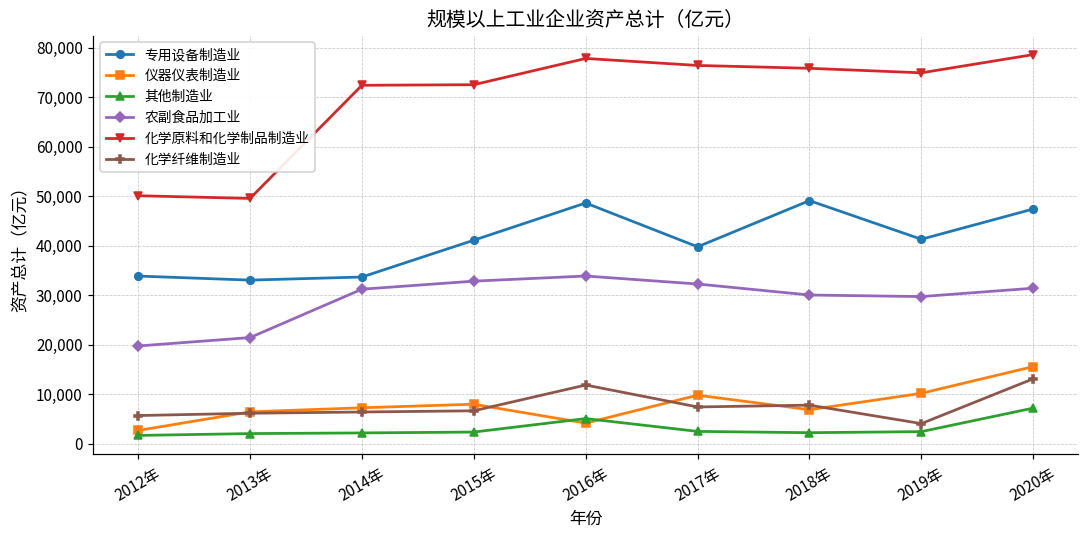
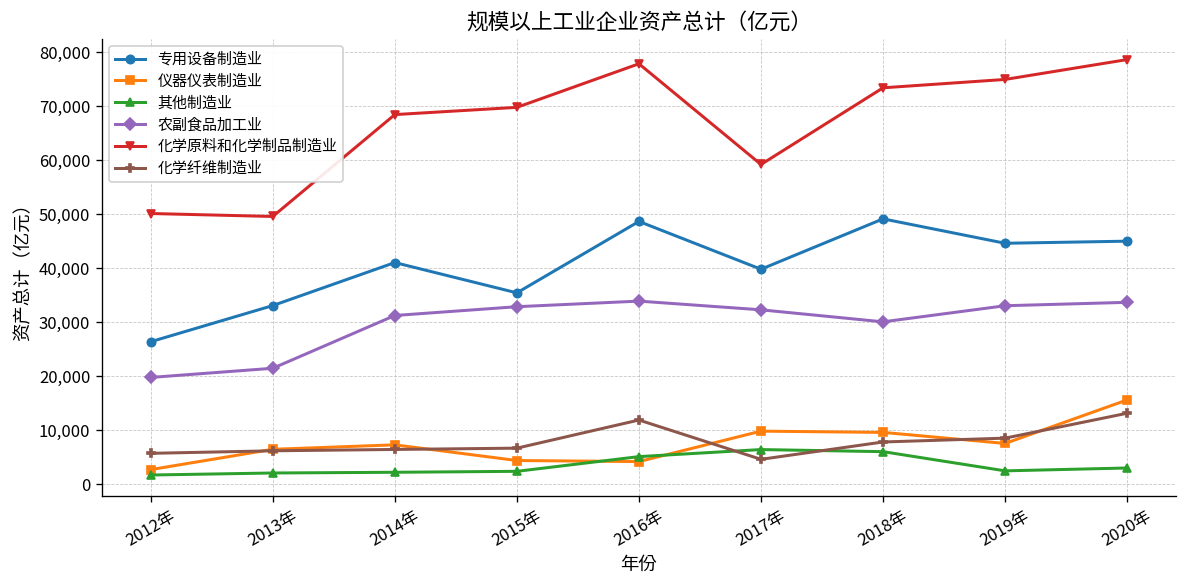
  {
    "专用设备制造业": {
-     "2012年": "34,000",
+     "2012年": "26,000",
      "2013年": "33,000",
-     "2014年": "34,000",
-     "2015年": "41,000",
+     "2014年": "41,000",
+     "2015年": "35,000",
      "2016年": "49,000",
      "2017年": "40,000",
      "2018年": "49,000",
-     "2019年": "41,000",
-     "2020年": "47,000"
+     "2019年": "45,000",
+     "2020年": "45,000"
    },
    "仪器仪表制造业": {
      "2012年": "3,000",
      "2014年": "7,000",
-     "2015年": "8,000",
+     "2015年": "4,000",
      "2016年": "4,000",
      "2017年": "10,000",
-     "2018年": "7,000",
-     "2019年": "10,000",
+     "2018年": "10,000",
+     "2019年": "8,000",
      "2020年": "16,000"
    },
    "其他制造业": {
      "2012年": "2,000",
      "2013年": "2,000",
      "2014年": "2,000",
      "2015年": "2,000",
      "2016年": "5,000",
-     "2017年": "3,000",
-     "2018年": "2,000",
+     "2017年": "6,000",
+     "2018年": "6,000",
      "2019年": "2,000",
-     "2020年": "7,000"
+     "2020年": "3,000"
    },
    "农副食品加工业": {
      "2012年": "20,000",
      "2013年": "21,000",
      "2014年": "31,000",
      "2015年": "33,000",
      "2016年": "34,000",
      "2017年": "32,000",
      "2018年": "30,000",
-     "2019年": "30,000",
-     "2020年": "31,000"
+     "2019年": "33,000",
+     "2020年": "34,000"
    },
    "化学原料和化学制品制造业": {
      "2012年": "50,000",
      "2013年": "50,000",
-     "2014年": "72,000",
-     "2015年": "73,000",
+     "2014年": "68,000",
+     "2015年": "70,000",
      "2016年": "78,000",
-     "2017年": "76,000",
-     "2018年": "76,000",
+     "2017年": "59,000",
+     "2018年": "73,000",
      "2019年": "75,000",
      "2020年": "79,000"
    },
    "化学纤维制造业": {
      "2012年": "6,000",
      "2014年": "6,000",
      "2015年": "7,000",
      "2016年": "12,000",
-     "2017年": "7,000",
+     "2017年": "5,000",
      "2018年": "8,000",
-     "2019年": "4,000",
+     "2019年": "9,000",
      "2020年": "13,000"
    }
  }
